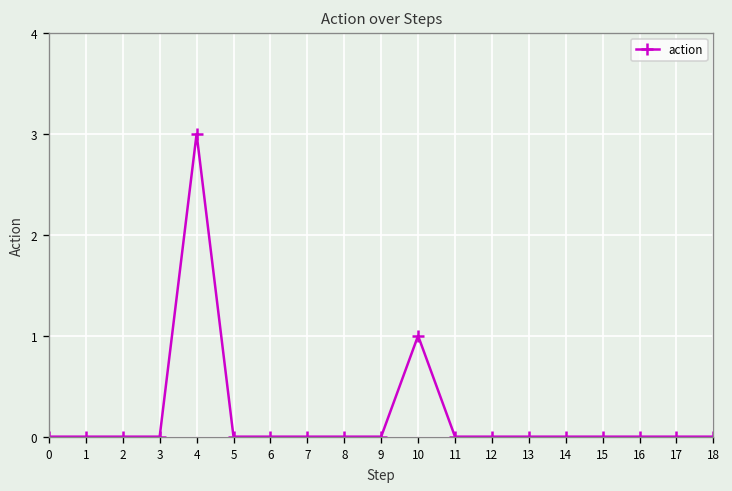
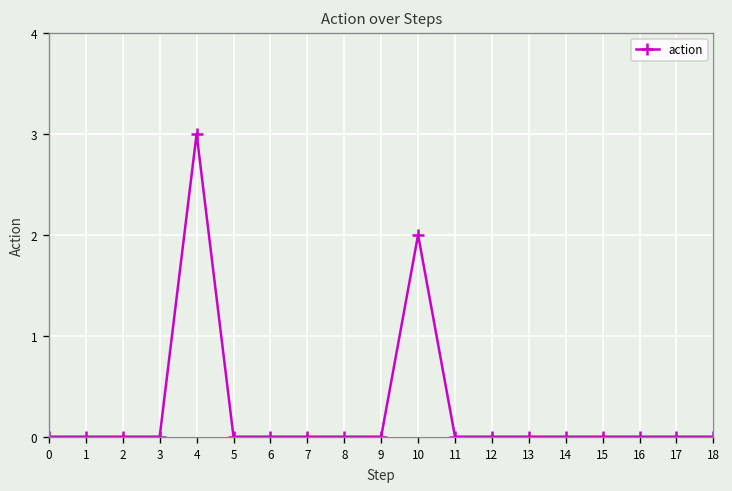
  {
    "0": 0,
    "1": 0,
    "2": 0,
    "3": 0,
    "4": 3,
    "5": 0,
    "6": 0,
    "7": 0,
    "8": 0,
    "9": 0,
-   "10": 1,
+   "10": 2,
    "11": 0,
    "12": 0,
    "13": 0,
    "14": 0,
    "15": 0,
    "16": 0,
    "17": 0,
    "18": 0
  }
